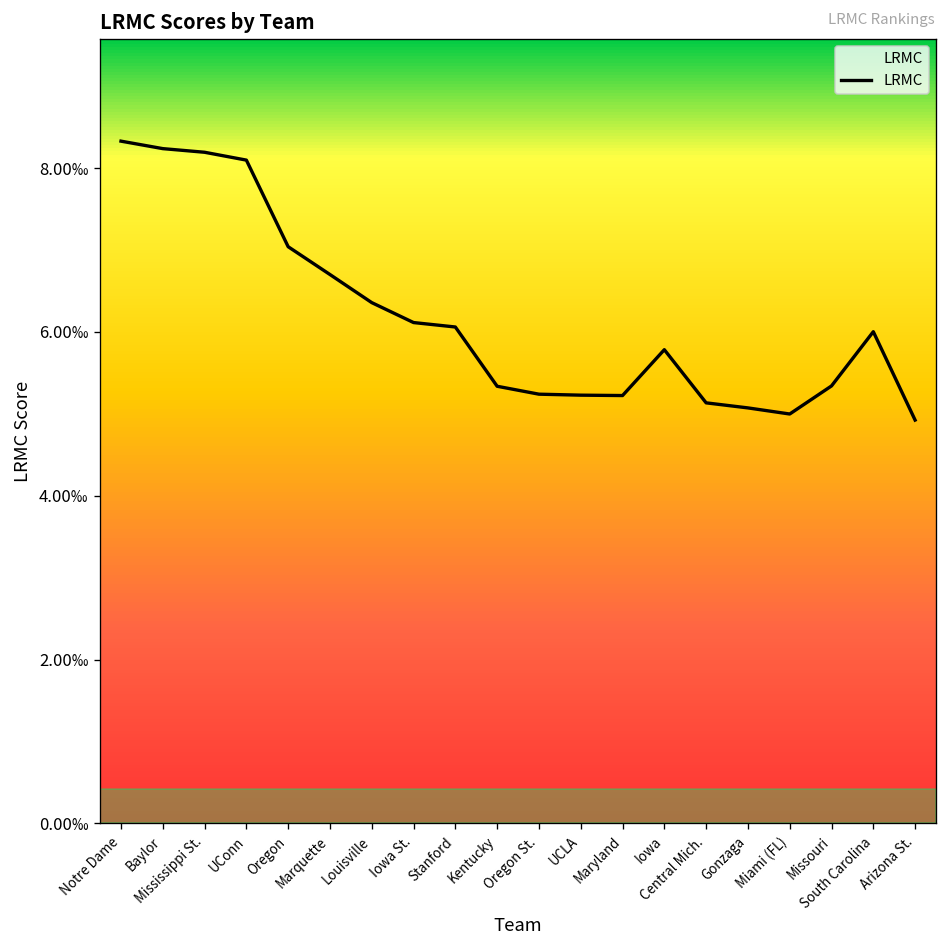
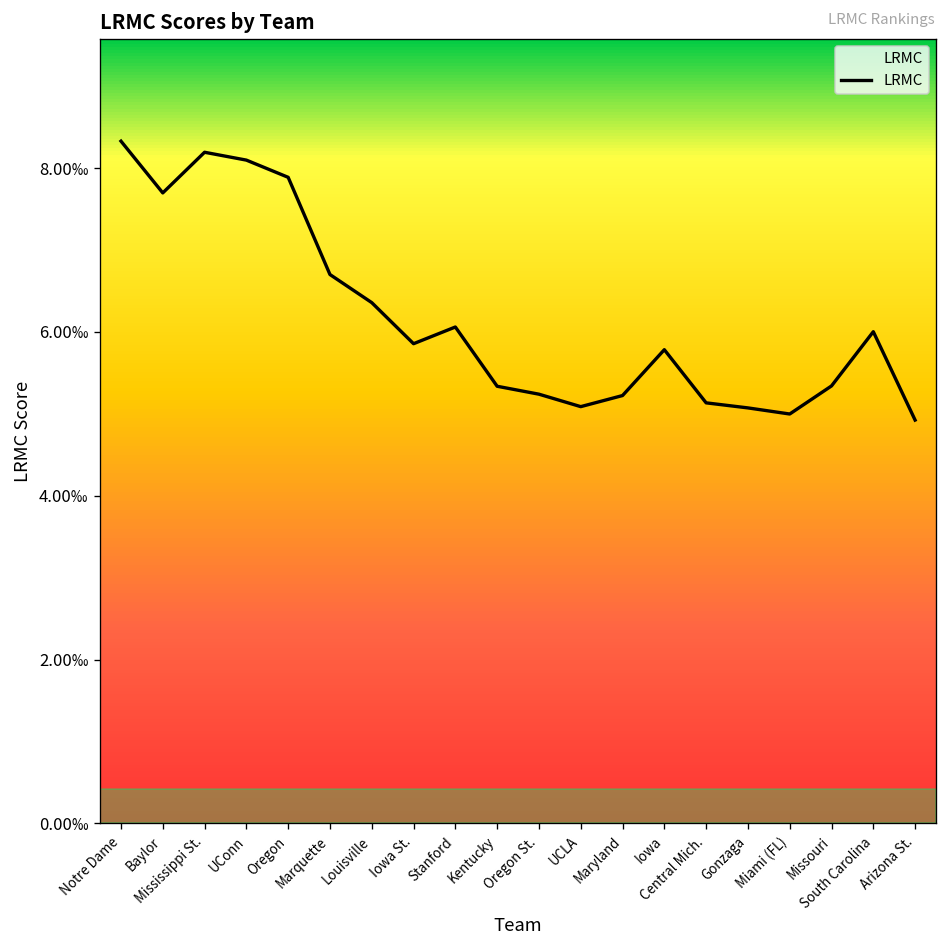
  {
    "Notre Dame": "8.3‰",
-   "Baylor": "8.2‰",
+   "Baylor": "7.7‰",
    "Mississippi St.": "8.2‰",
    "UConn": "8.1‰",
-   "Oregon": "7.0‰",
+   "Oregon": "7.9‰",
    "Marquette": "6.7‰",
    "Louisville": "6.4‰",
-   "Iowa St.": "6.1‰",
+   "Iowa St.": "5.9‰",
    "Stanford": "6.1‰",
    "Kentucky": "5.3‰",
    "Oregon St.": "5.2‰",
-   "UCLA": "5.2‰",
+   "UCLA": "5.1‰",
    "Maryland": "5.2‰",
    "Iowa": "5.8‰",
    "Central Mich.": "5.1‰",
    "Gonzaga": "5.1‰",
    "Miami (FL)": "5.0‰",
    "Missouri": "5.3‰",
    "South Carolina": "6.0‰",
    "Arizona St.": "4.9‰"
  }
